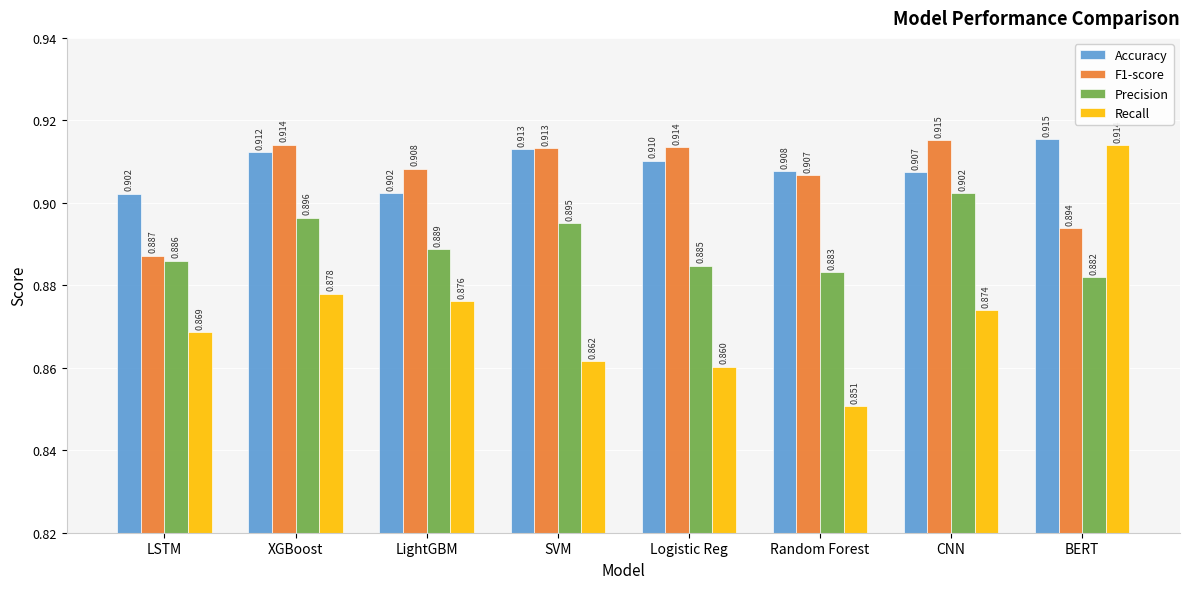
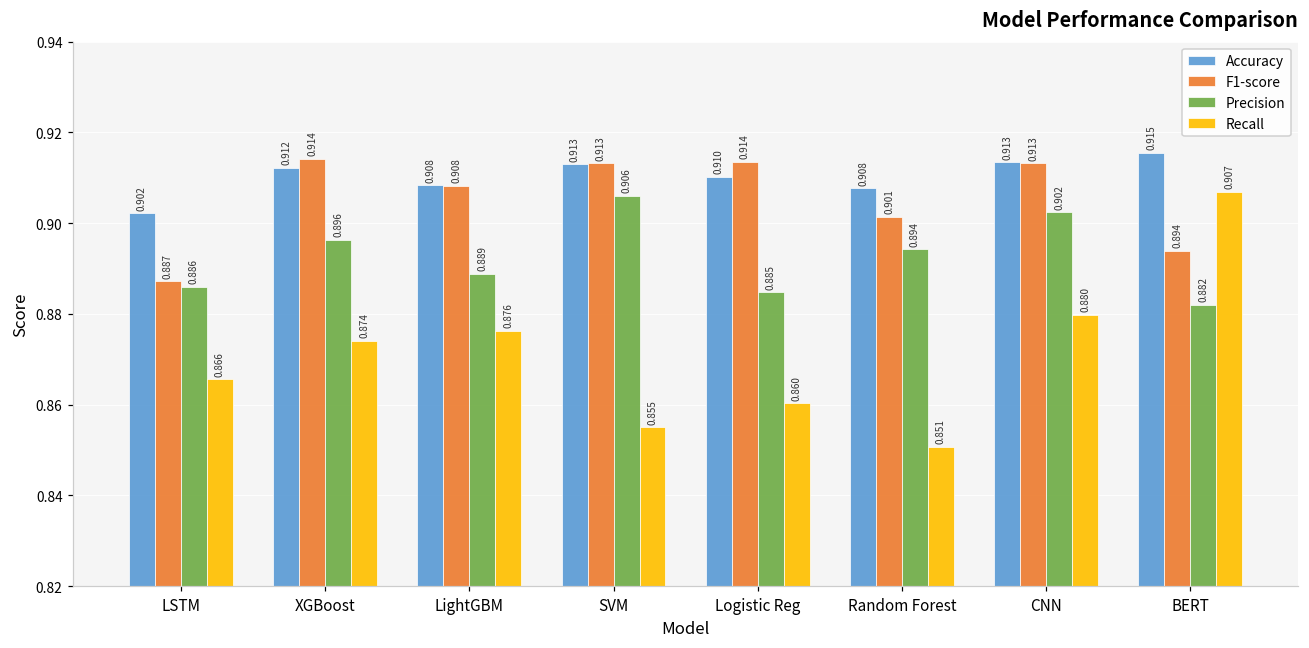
  {
    "Accuracy": {
      "LSTM": 0.902,
      "XGBoost": 0.912,
-     "LightGBM": 0.902,
+     "LightGBM": 0.908,
      "SVM": 0.913,
      "Logistic Reg": 0.910,
      "Random Forest": 0.908,
-     "CNN": 0.907,
+     "CNN": 0.913,
      "BERT": 0.915
    },
    "F1-score": {
      "LSTM": 0.887,
      "XGBoost": 0.914,
      "LightGBM": 0.908,
      "SVM": 0.913,
      "Logistic Reg": 0.914,
-     "Random Forest": 0.907,
-     "CNN": 0.915,
+     "Random Forest": 0.901,
+     "CNN": 0.913,
      "BERT": 0.894
    },
    "Precision": {
      "LSTM": 0.886,
      "XGBoost": 0.896,
      "LightGBM": 0.889,
-     "SVM": 0.895,
+     "SVM": 0.906,
      "Logistic Reg": 0.885,
-     "Random Forest": 0.883,
+     "Random Forest": 0.894,
      "CNN": 0.902,
      "BERT": 0.882
    },
    "Recall": {
-     "LSTM": 0.869,
-     "XGBoost": 0.878,
+     "LSTM": 0.866,
+     "XGBoost": 0.874,
      "LightGBM": 0.876,
-     "SVM": 0.862,
+     "SVM": 0.855,
      "Logistic Reg": 0.860,
      "Random Forest": 0.851,
-     "CNN": 0.874,
-     "BERT": 0.914
+     "CNN": 0.880,
+     "BERT": 0.907
    }
  }
